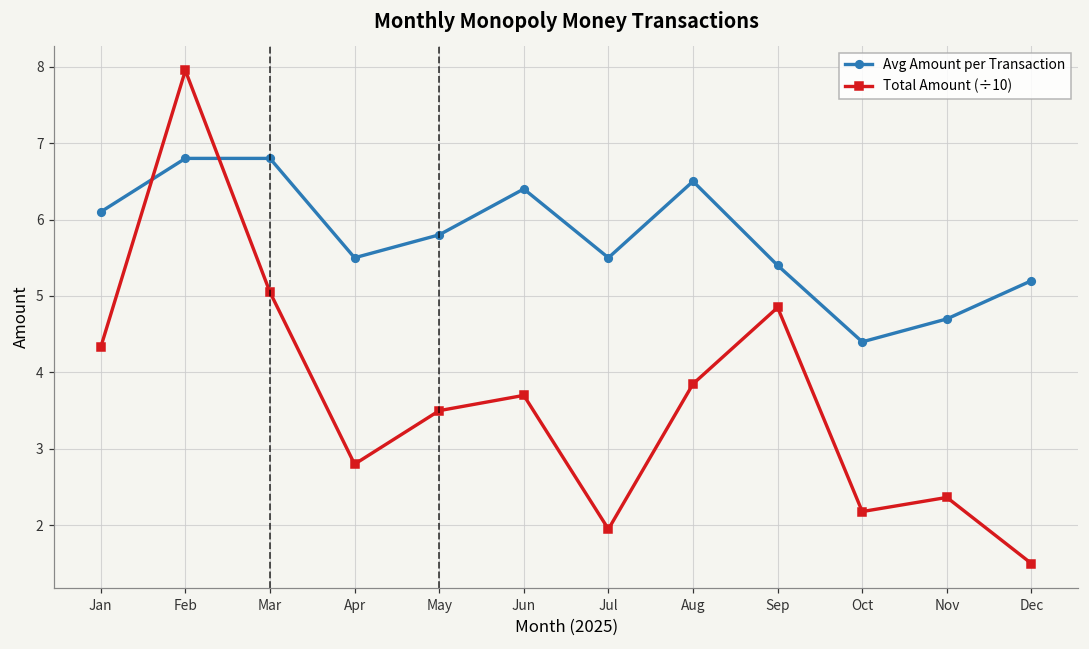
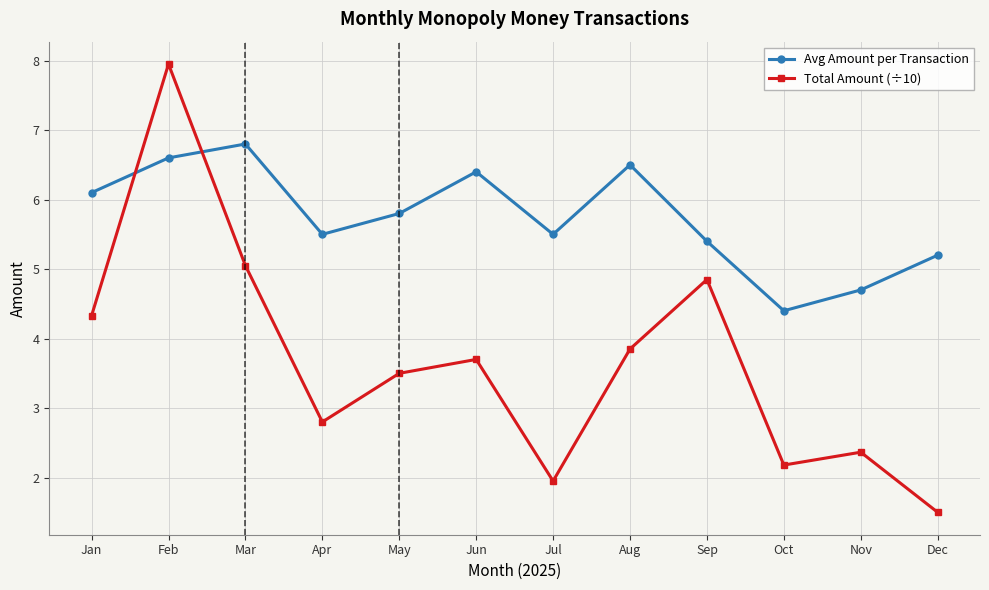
  {
    "Avg Amount per Transaction": {
      "Jan": 6.1,
-     "Feb": 6.8,
+     "Feb": 6.6,
      "Mar": 6.8,
      "Apr": 5.5,
      "May": 5.8,
      "Jun": 6.4,
      "Jul": 5.5,
      "Aug": 6.5,
      "Sep": 5.4,
      "Oct": 4.4,
      "Nov": 4.7,
      "Dec": 5.2
    },
    "Total Amount (÷10)": {
      "Jan": 4.3,
      "Feb": 8.0,
      "Mar": 5.1,
      "Apr": 2.8,
      "May": 3.5,
      "Jun": 3.7,
      "Jul": 2.0,
      "Aug": 3.9,
      "Sep": 4.9,
      "Oct": 2.2,
      "Nov": 2.4,
      "Dec": 1.5
    }
  }
